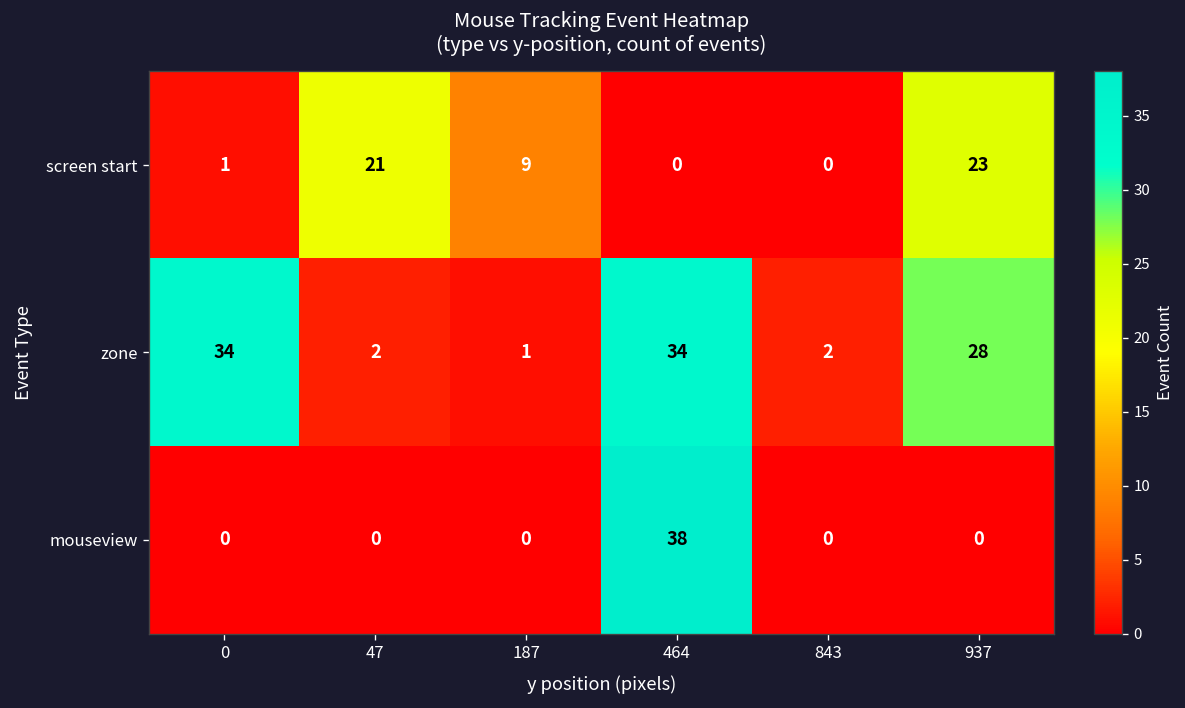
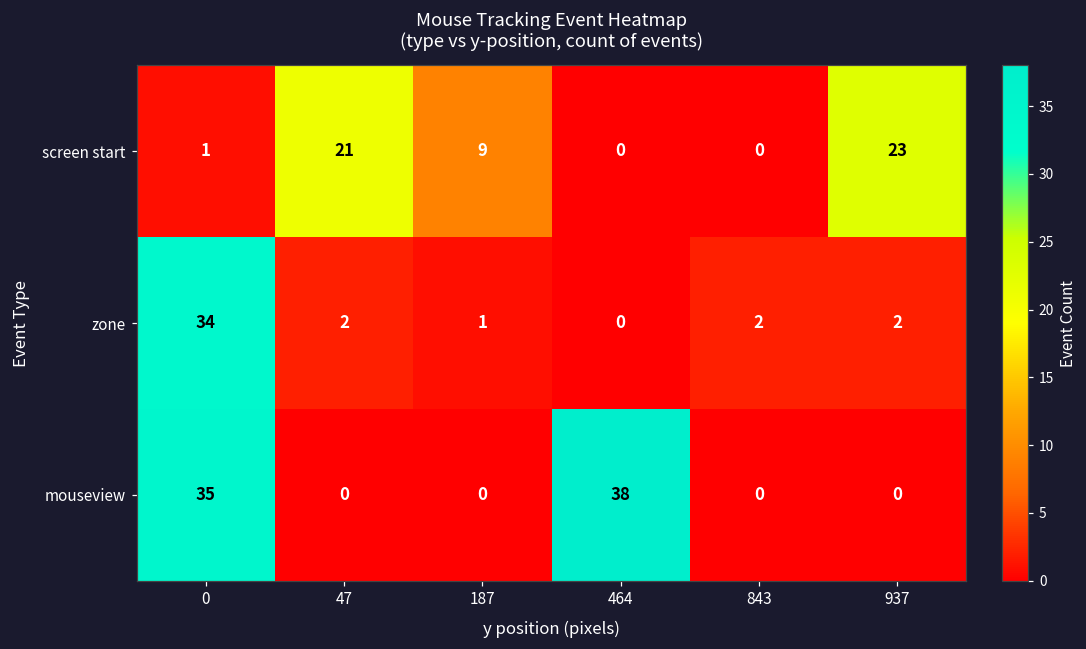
  {
    "screen start": {
      "0": 1,
      "47": 21,
      "187": 9,
      "464": 0,
      "843": 0,
      "937": 23
    },
    "zone": {
      "0": 34,
      "47": 2,
      "187": 1,
-     "464": 34,
+     "464": 0,
      "843": 2,
-     "937": 28
+     "937": 2
    },
    "mouseview": {
-     "0": 0,
+     "0": 35,
      "47": 0,
      "187": 0,
      "464": 38,
      "843": 0,
      "937": 0
    }
  }
